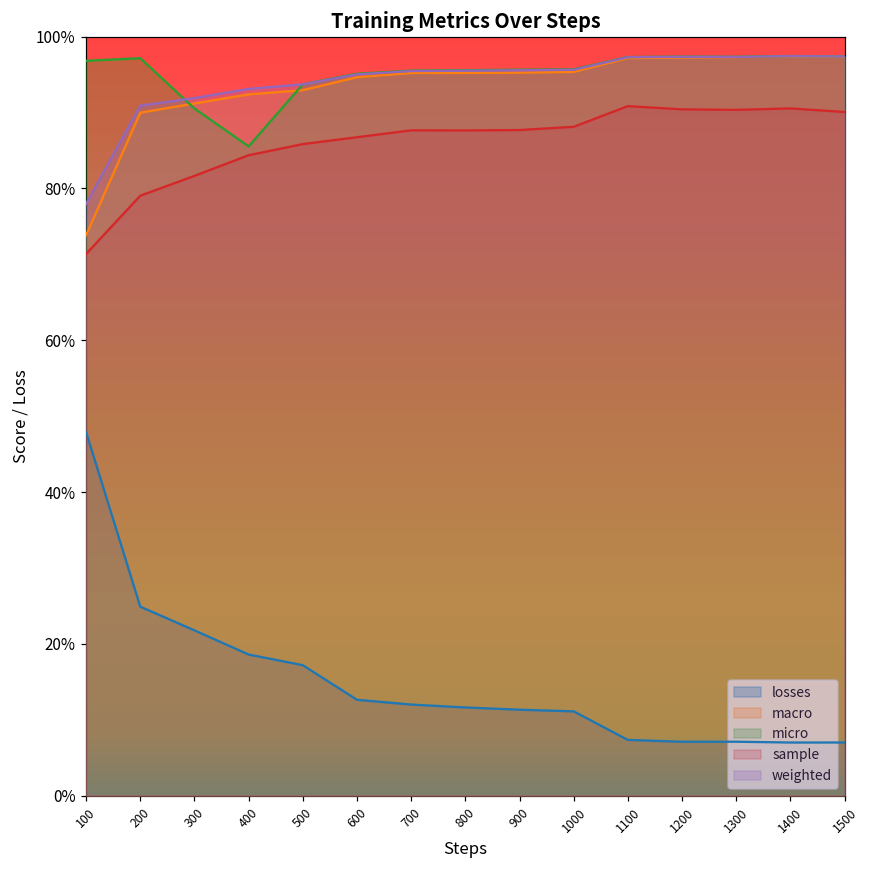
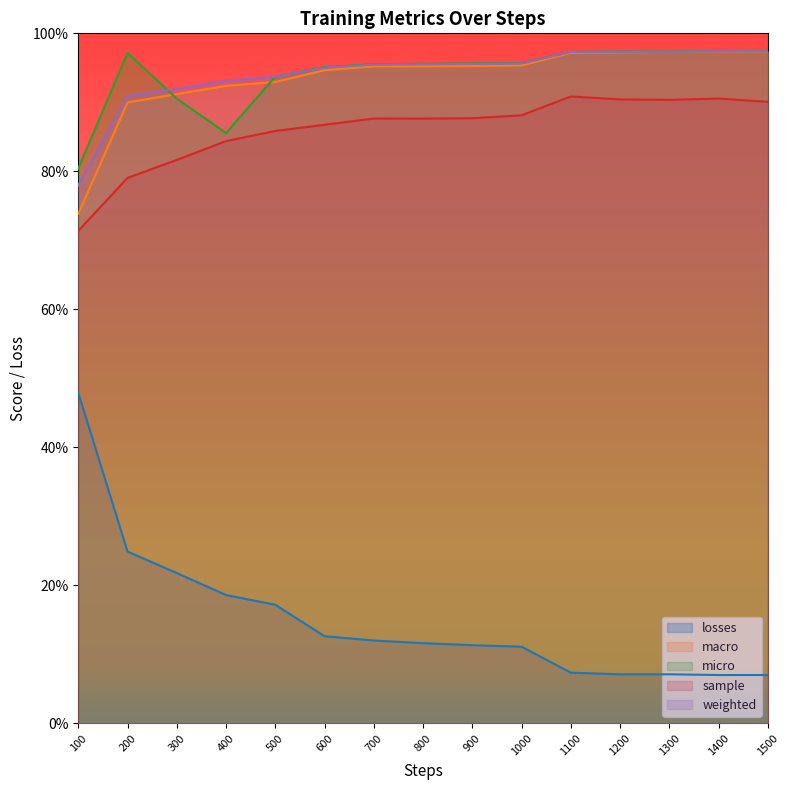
  {
    "micro": {
-     "100": "97%",
+     "100": "80%",
      "200": "97%",
      "300": "91%",
      "400": "86%"
    }
  }
